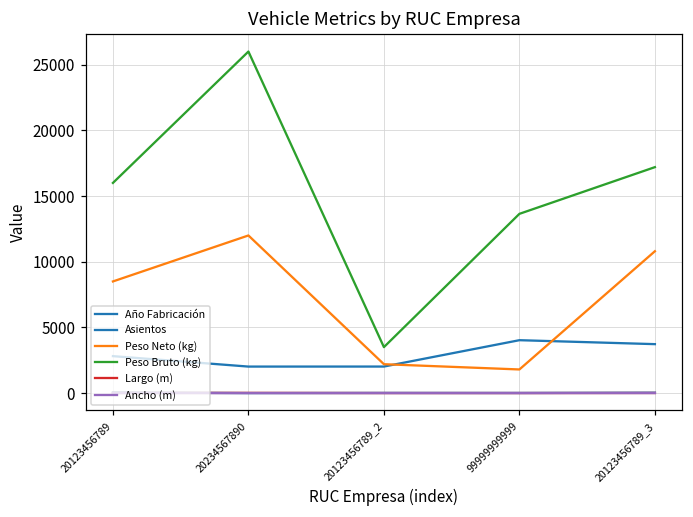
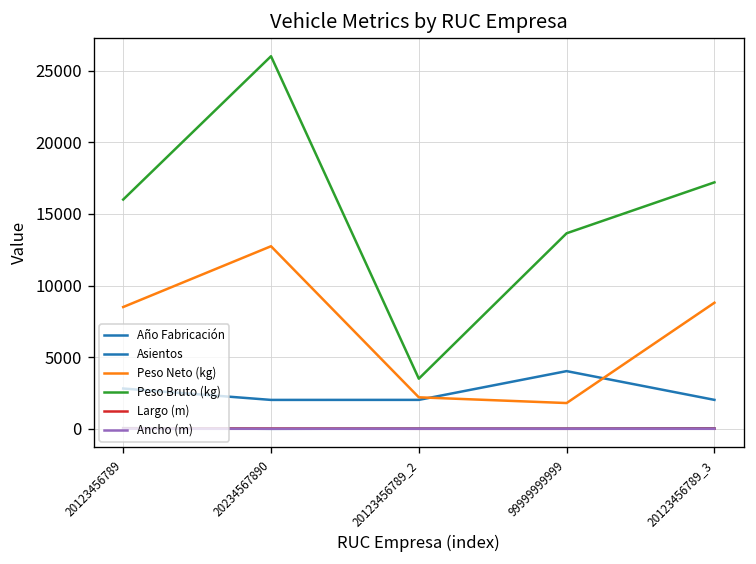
  {
    "Año Fabricación": {
      "20234567890": 2000,
      "99999999999": 4000,
-     "20123456789_3": 3700
+     "20123456789_3": 2000
    },
    "Ancho (m)": {
      "20234567890": 0,
      "20123456789_2": 0,
      "99999999999": 0,
      "20123456789_3": 0
    },
    "Peso Neto (kg)": {
      "20123456789": 8500,
-     "20234567890": 12000,
+     "20234567890": 12700,
      "99999999999": 1800,
-     "20123456789_3": 10800
+     "20123456789_3": 8800
    },
    "Peso Bruto (kg)": {
      "20123456789": 16000,
      "20234567890": 26000,
      "20123456789_2": 3500,
      "99999999999": 13600,
      "20123456789_3": 17200
    }
  }
